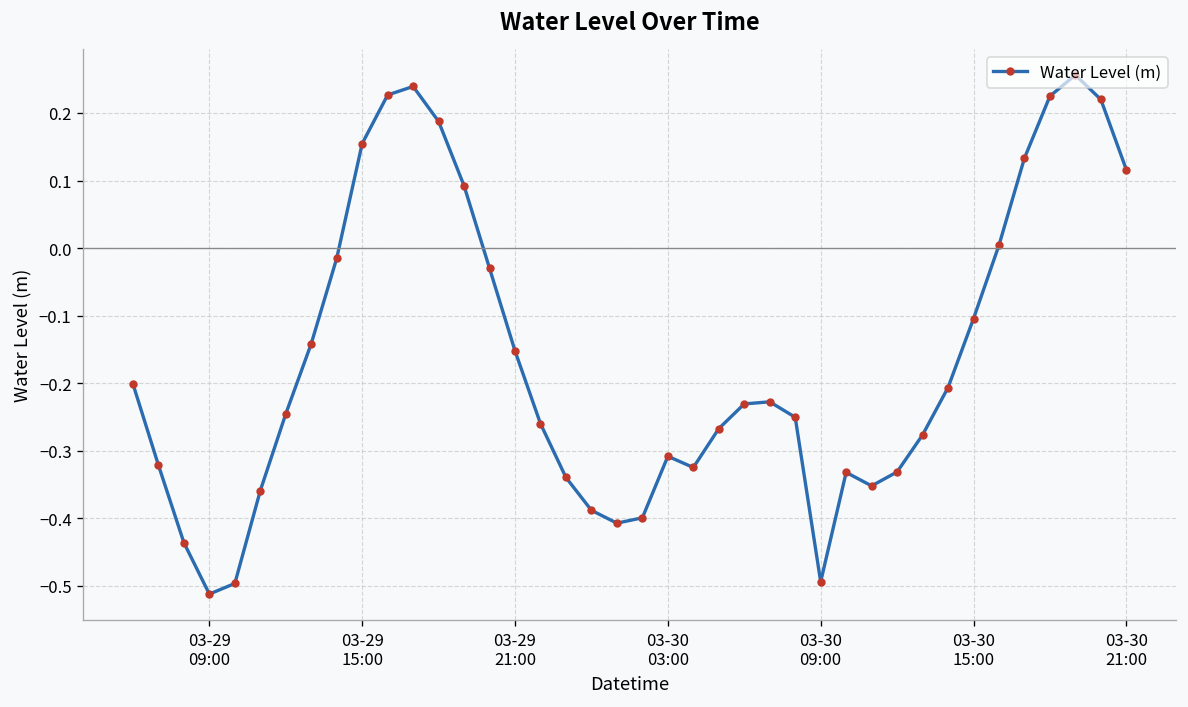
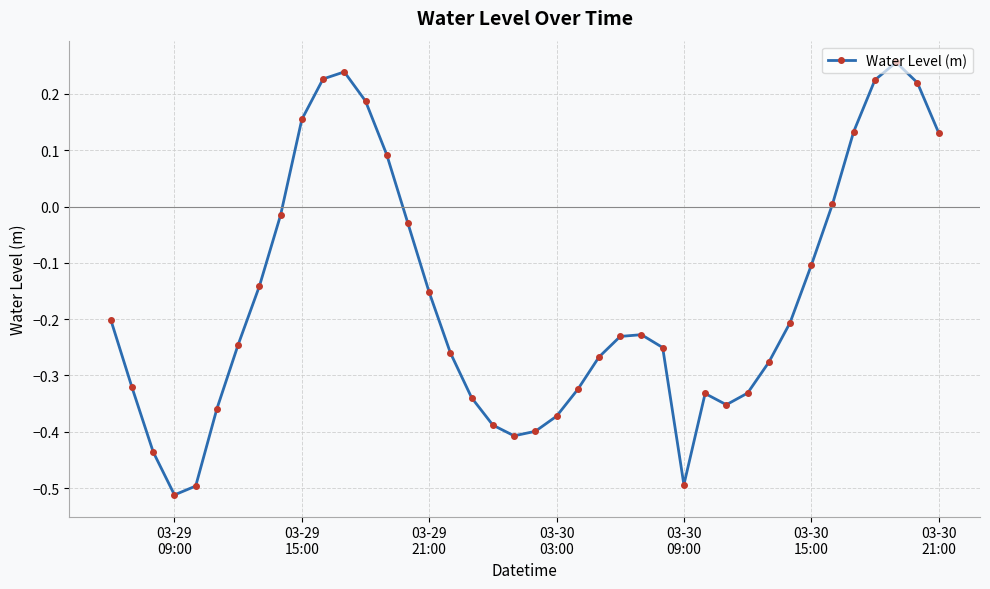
  {
    "03-29 09:00": -0.51,
    "03-29 15:00": 0.15,
    "03-29 21:00": -0.15,
-   "03-30 03:00": -0.31,
+   "03-30 03:00": -0.37,
    "03-30 09:00": -0.49,
    "03-30 15:00": -0.10,
-   "03-30 21:00": 0.12
+   "03-30 21:00": 0.13
  }
